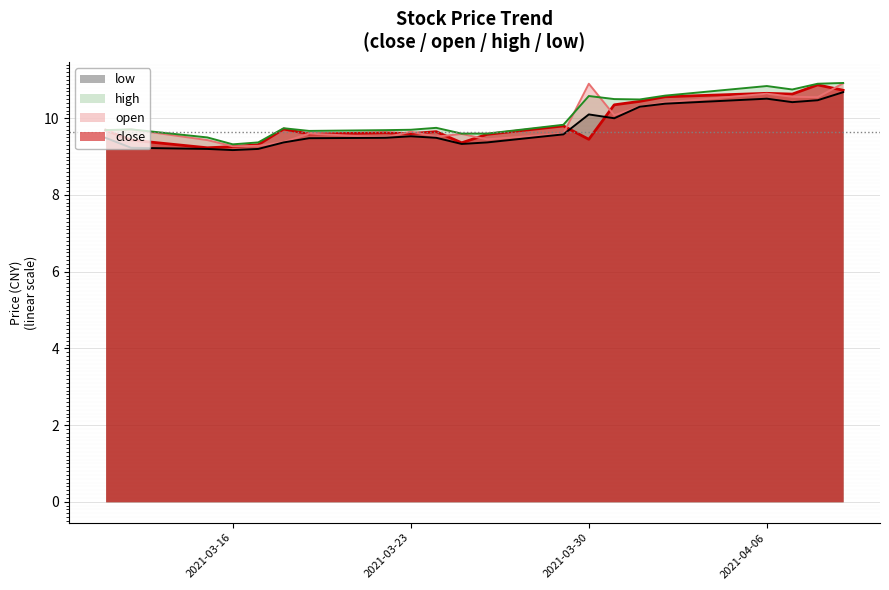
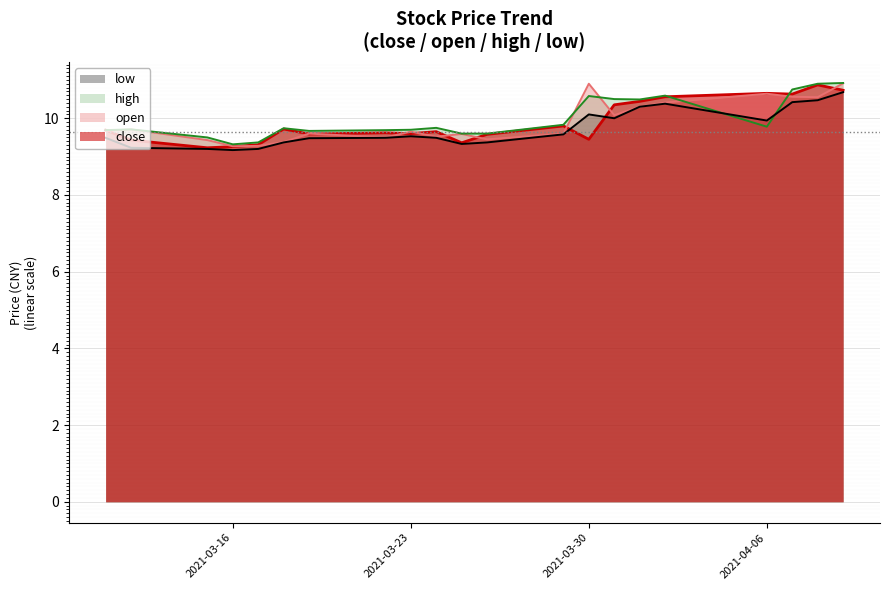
  {
    "low": {
      "2021-03-16": 9.2,
      "2021-03-23": 9.5,
      "2021-03-30": 10.1,
-     "2021-04-06": 10.5
+     "2021-04-06": 9.9
    },
    "high": {
      "2021-03-30": 10.6,
-     "2021-04-06": 10.8
+     "2021-04-06": 9.8
    },
    "open": {
      "2021-03-30": 10.9
    },
    "close": {
      "2021-03-30": 9.5
    }
  }
